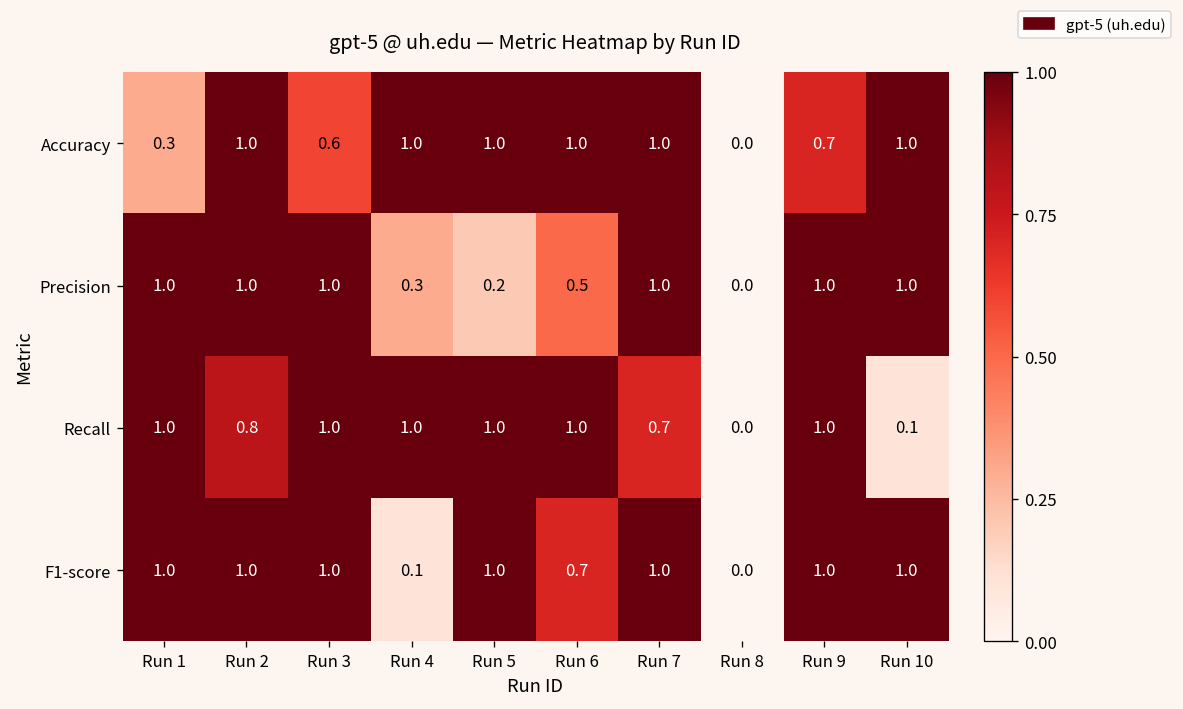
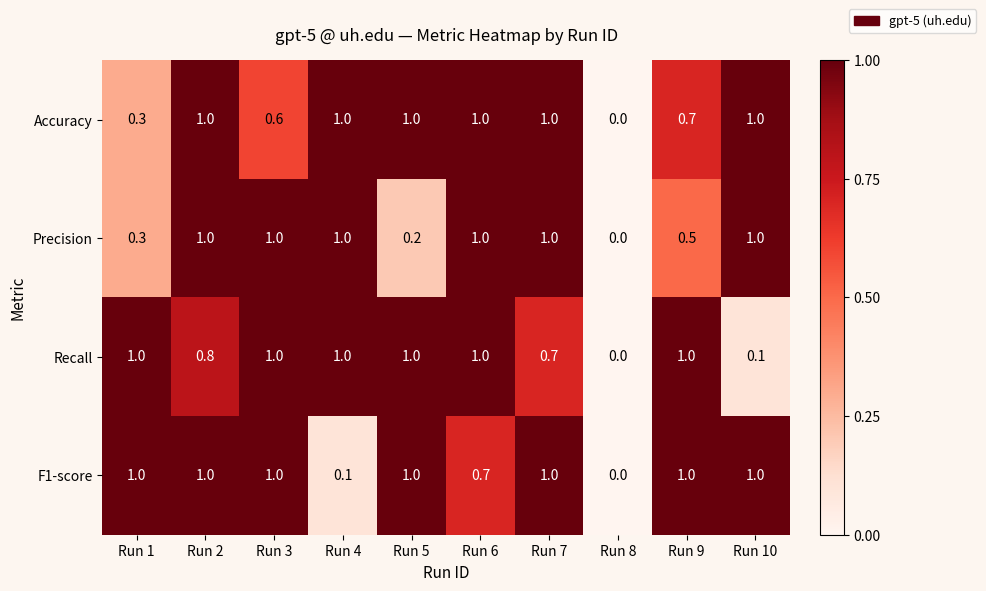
  {
    "Accuracy": {
      "Run 1": 0.3,
      "Run 2": 1.0,
      "Run 3": 0.6,
      "Run 4": 1.0,
      "Run 5": 1.0,
      "Run 6": 1.0,
      "Run 7": 1.0,
      "Run 8": 0.0,
      "Run 9": 0.7,
      "Run 10": 1.0
    },
    "Precision": {
-     "Run 1": 1.0,
+     "Run 1": 0.3,
      "Run 2": 1.0,
      "Run 3": 1.0,
-     "Run 4": 0.3,
+     "Run 4": 1.0,
      "Run 5": 0.2,
-     "Run 6": 0.5,
+     "Run 6": 1.0,
      "Run 7": 1.0,
      "Run 8": 0.0,
-     "Run 9": 1.0,
+     "Run 9": 0.5,
      "Run 10": 1.0
    },
    "Recall": {
      "Run 1": 1.0,
      "Run 2": 0.8,
      "Run 3": 1.0,
      "Run 4": 1.0,
      "Run 5": 1.0,
      "Run 6": 1.0,
      "Run 7": 0.7,
      "Run 8": 0.0,
      "Run 9": 1.0,
      "Run 10": 0.1
    },
    "F1-score": {
      "Run 1": 1.0,
      "Run 2": 1.0,
      "Run 3": 1.0,
      "Run 4": 0.1,
      "Run 5": 1.0,
      "Run 6": 0.7,
      "Run 7": 1.0,
      "Run 8": 0.0,
      "Run 9": 1.0,
      "Run 10": 1.0
    }
  }
